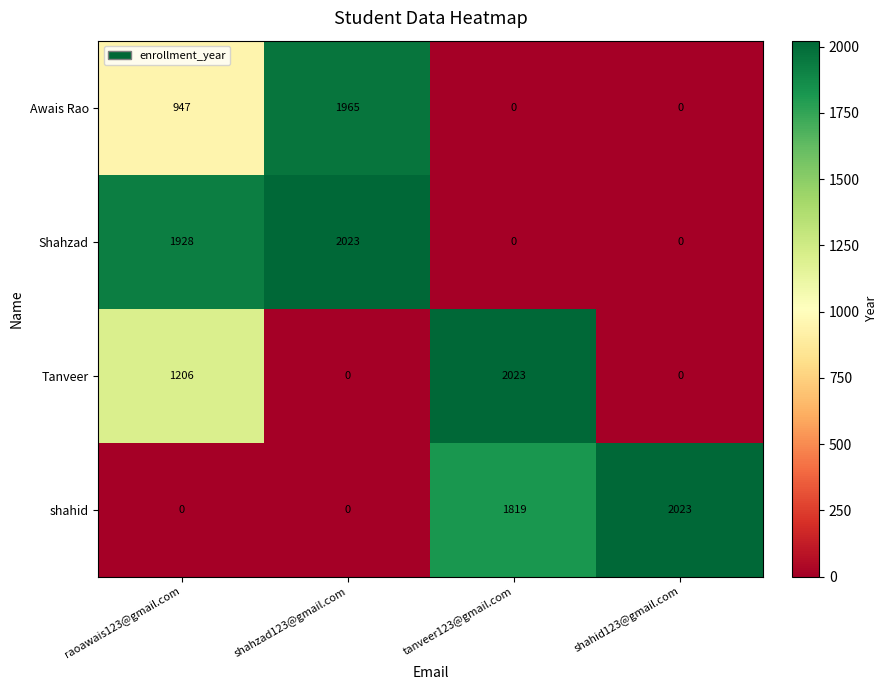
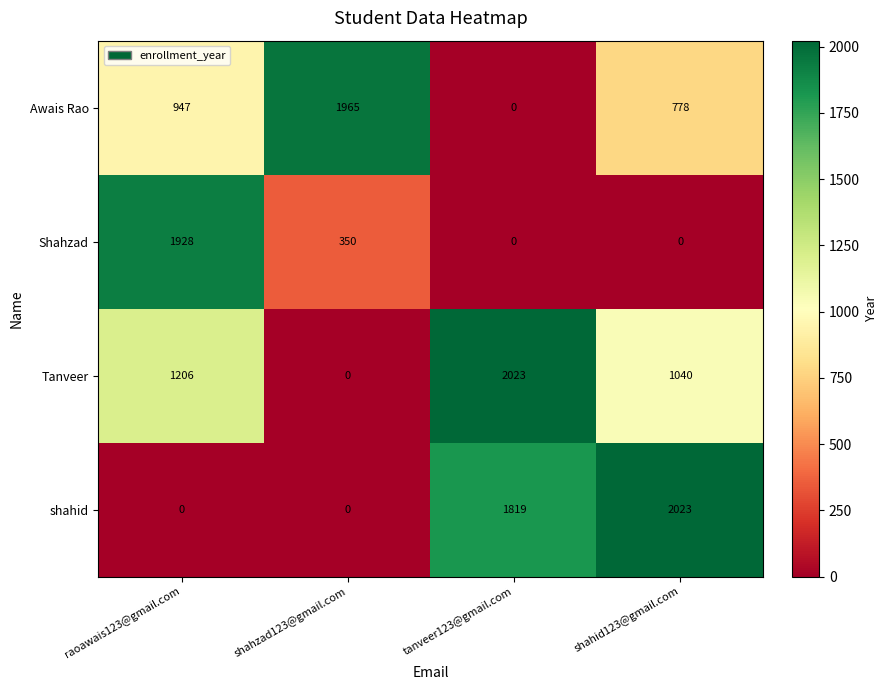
  {
    "Awais Rao": {
      "raoawais123@gmail.com": 947,
      "shahzad123@gmail.com": 1965,
      "tanveer123@gmail.com": 0,
-     "shahid123@gmail.com": 0
+     "shahid123@gmail.com": 778
    },
    "Shahzad": {
      "raoawais123@gmail.com": 1928,
-     "shahzad123@gmail.com": 2023,
+     "shahzad123@gmail.com": 350,
      "tanveer123@gmail.com": 0,
      "shahid123@gmail.com": 0
    },
    "Tanveer": {
      "raoawais123@gmail.com": 1206,
      "shahzad123@gmail.com": 0,
      "tanveer123@gmail.com": 2023,
-     "shahid123@gmail.com": 0
+     "shahid123@gmail.com": 1040
    },
    "shahid": {
      "raoawais123@gmail.com": 0,
      "shahzad123@gmail.com": 0,
      "tanveer123@gmail.com": 1819,
      "shahid123@gmail.com": 2023
    }
  }
